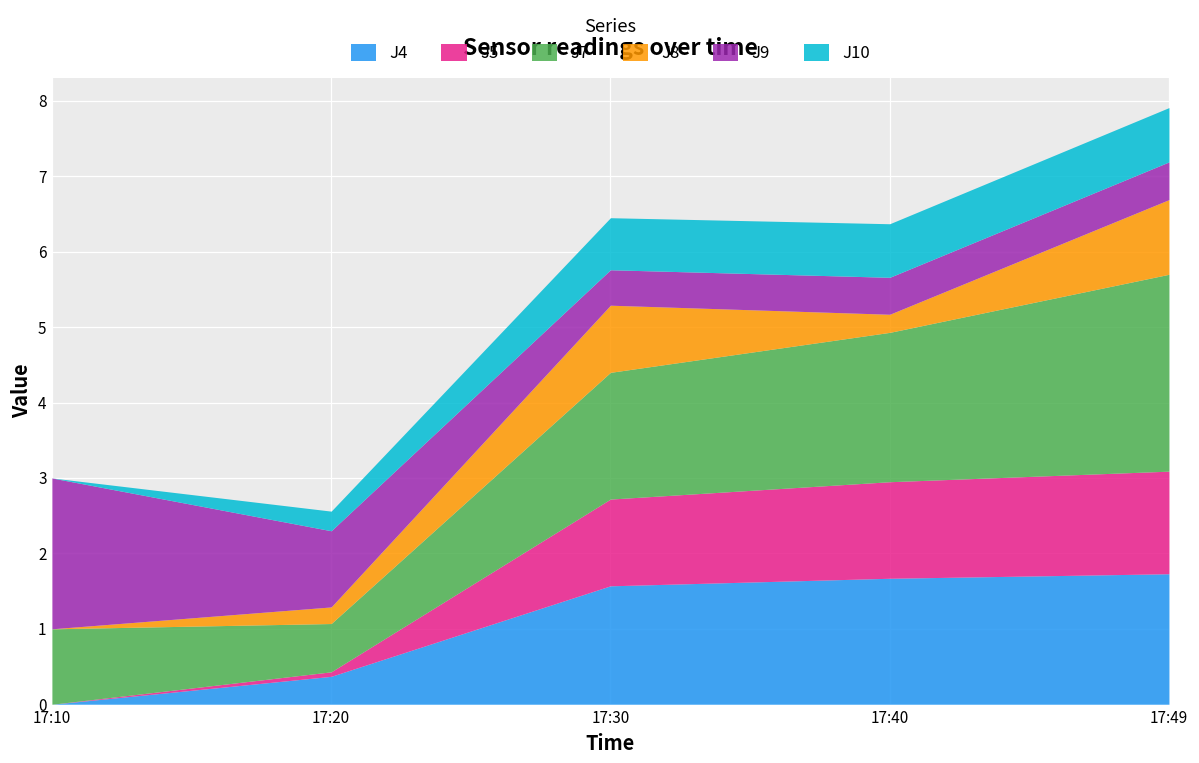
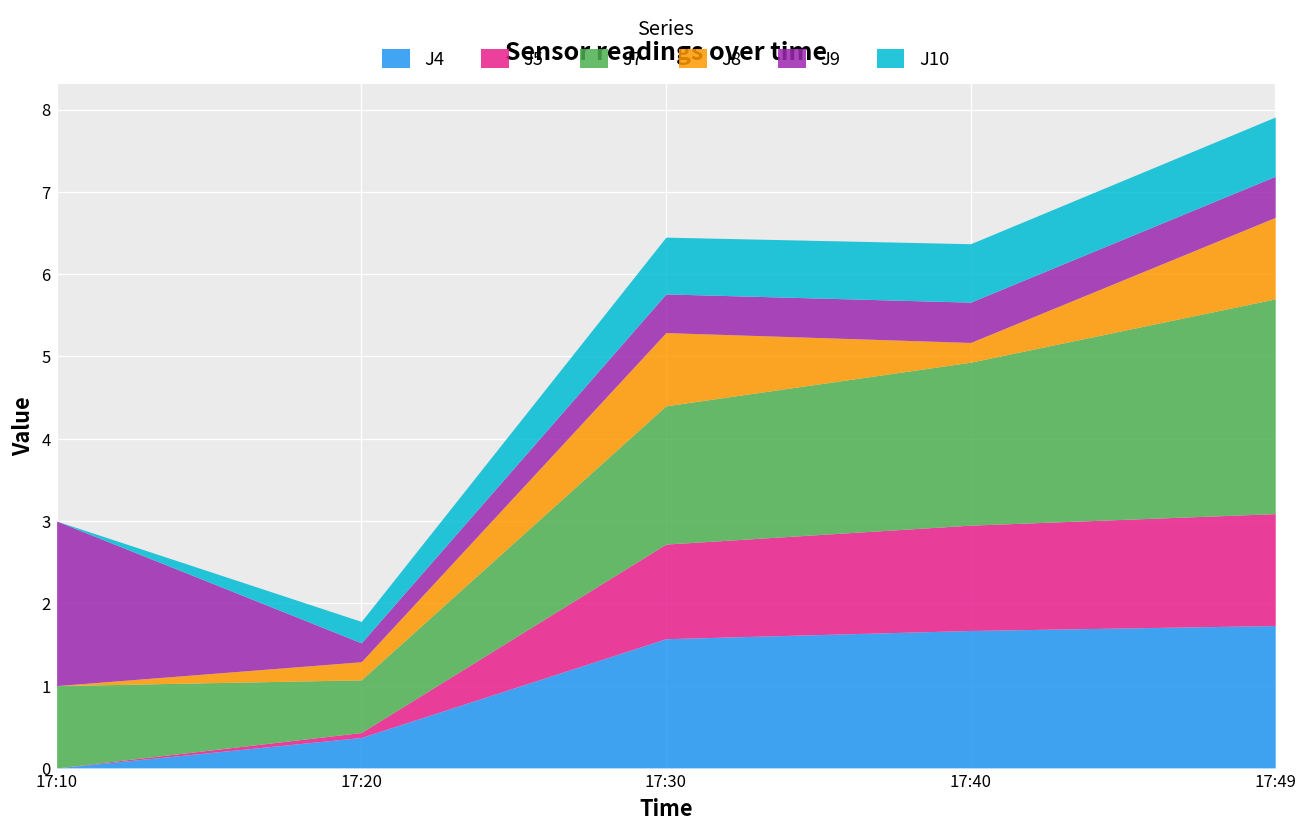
  {
    "J5": {
      "17:20": 0.1,
      "17:30": 1.1,
      "17:40": 1.3,
      "17:49": 1.4
    },
    "J7": {
      "17:20": 0.6,
      "17:30": 1.7,
      "17:40": 2.0,
      "17:49": 2.6
    },
    "J8": {
      "17:20": 0.2,
      "17:30": 0.9,
      "17:40": 0.2,
      "17:49": 1.0
    },
    "J9": {
-     "17:20": 1.0,
+     "17:20": 0.2,
      "17:30": 0.5,
      "17:40": 0.5,
      "17:49": 0.5
    }
  }
